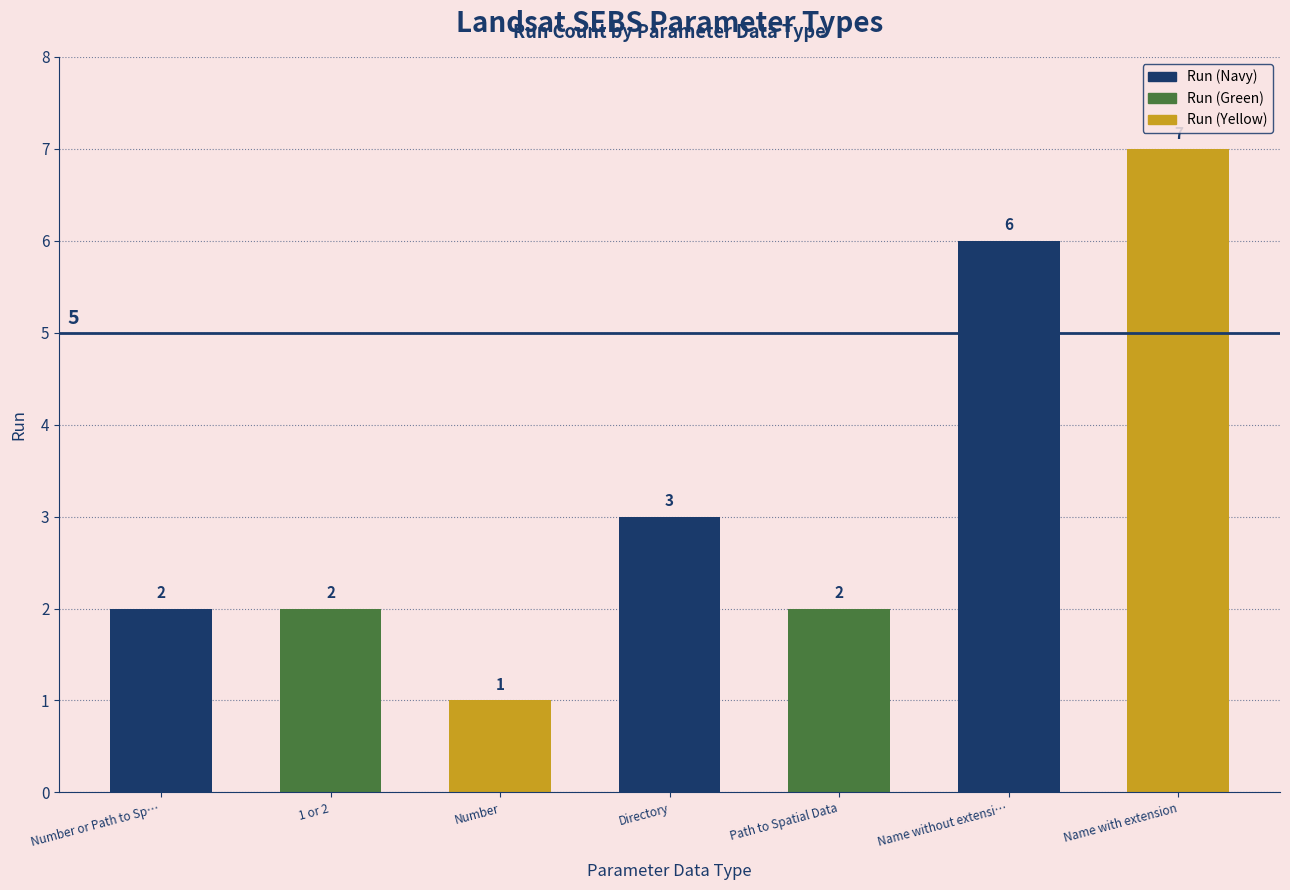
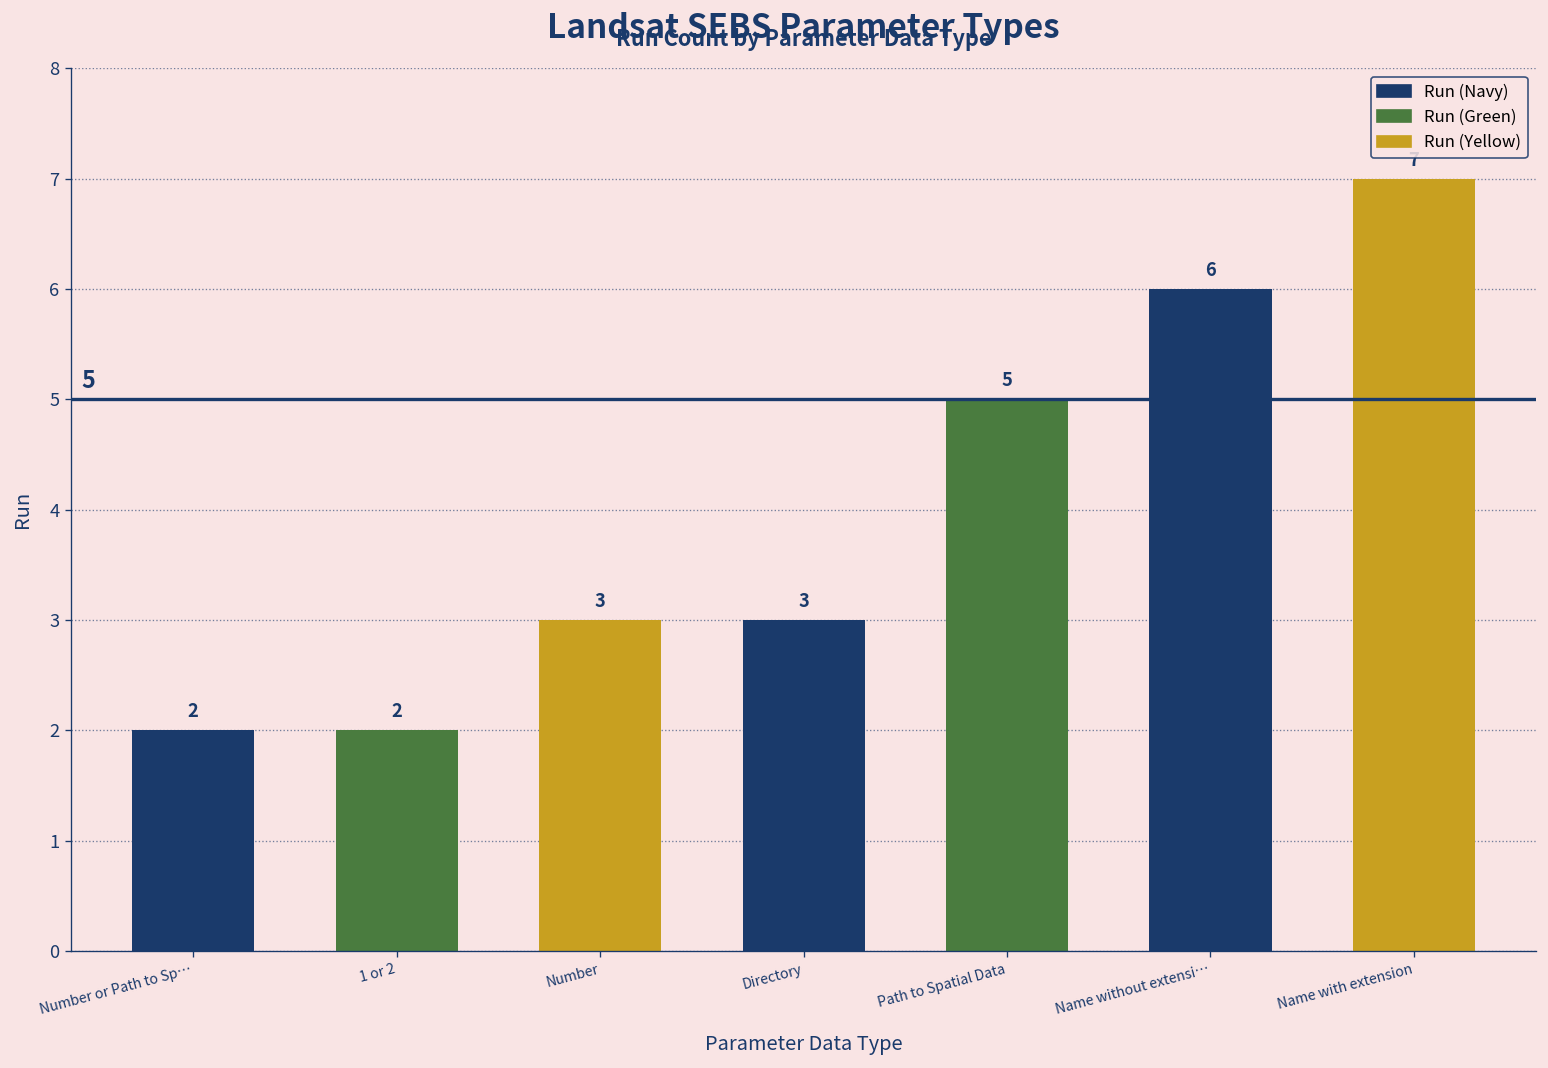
  {
    "Number or Path to Sp…": 2,
    "1 or 2": 2,
-   "Number": 1,
+   "Number": 3,
    "Directory": 3,
-   "Path to Spatial Data": 2,
+   "Path to Spatial Data": 5,
    "Name without extensi…": 6
  }
